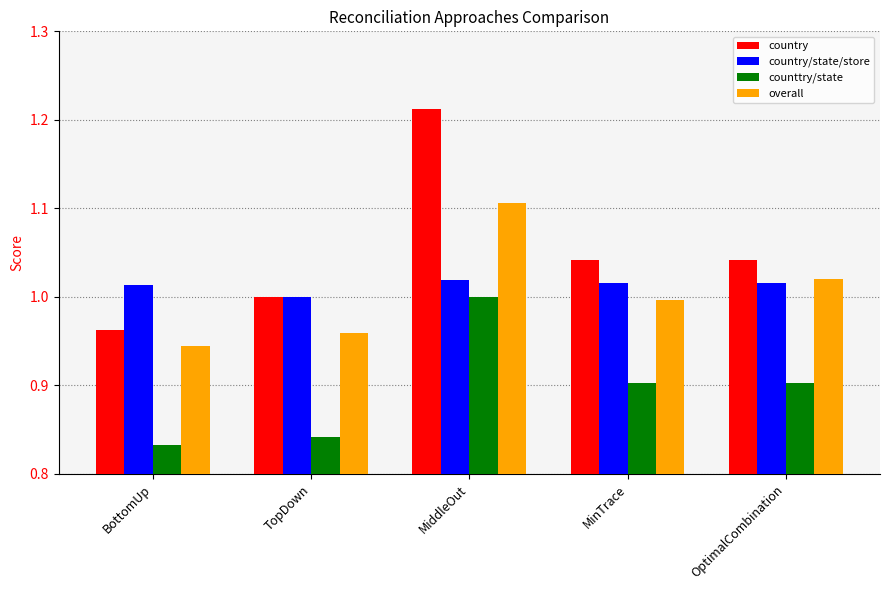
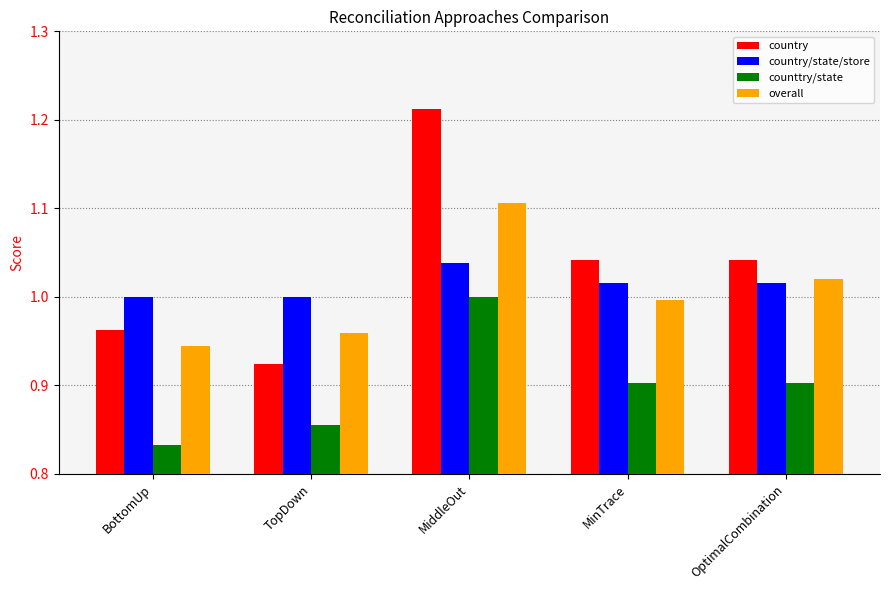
  {
    "country": {
      "BottomUp": 0.96,
-     "TopDown": 1.00,
+     "TopDown": 0.92,
      "MiddleOut": 1.21,
      "MinTrace": 1.04,
      "OptimalCombination": 1.04
    },
    "country/state/store": {
-     "BottomUp": 1.01,
+     "BottomUp": 1.00,
      "TopDown": 1.00,
-     "MiddleOut": 1.02,
+     "MiddleOut": 1.04,
      "MinTrace": 1.02,
      "OptimalCombination": 1.02
    },
    "counttry/state": {
      "BottomUp": 0.83,
-     "TopDown": 0.84,
+     "TopDown": 0.86,
      "MiddleOut": 1.00,
      "MinTrace": 0.90,
      "OptimalCombination": 0.90
    },
    "overall": {
      "BottomUp": 0.94,
      "TopDown": 0.96,
      "MiddleOut": 1.11,
      "MinTrace": 1.00,
      "OptimalCombination": 1.02
    }
  }
